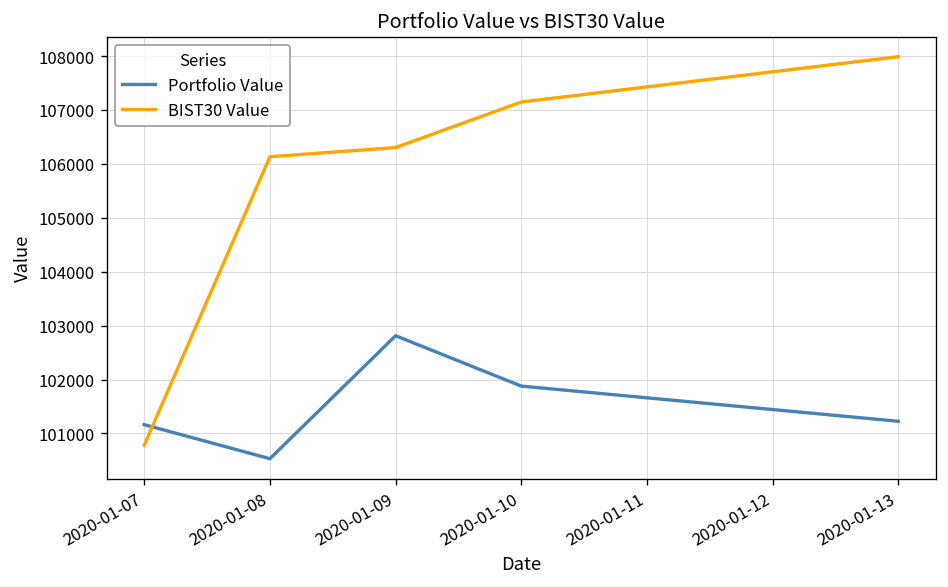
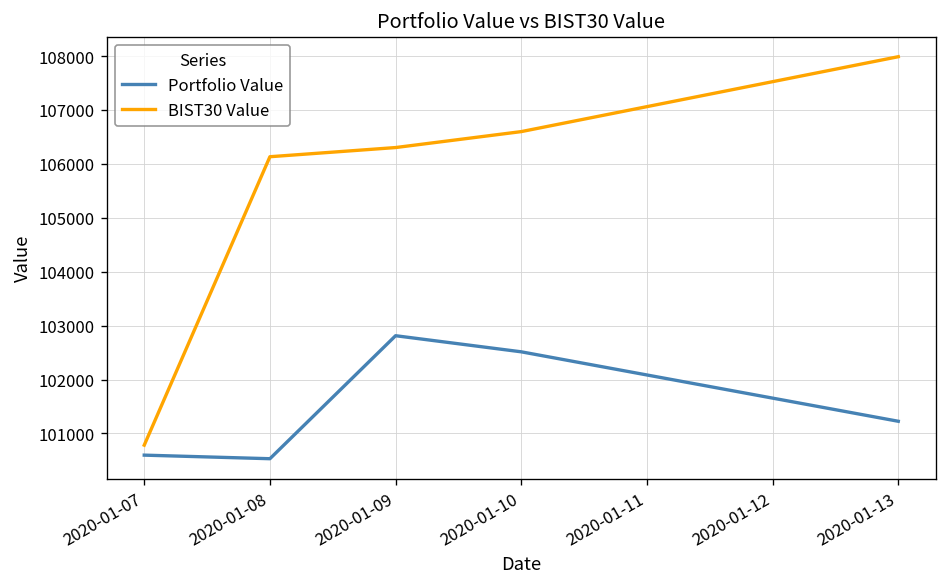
  {
    "Portfolio Value": {
-     "2020-01-07": 101200,
+     "2020-01-07": 100600,
      "2020-01-08": 100500,
      "2020-01-09": 102800,
-     "2020-01-10": 101900,
+     "2020-01-10": 102500,
      "2020-01-13": 101200
    },
    "BIST30 Value": {
      "2020-01-07": 100800,
      "2020-01-08": 106100,
      "2020-01-09": 106300,
-     "2020-01-10": 107100,
+     "2020-01-10": 106600,
      "2020-01-13": 108000
    }
  }
